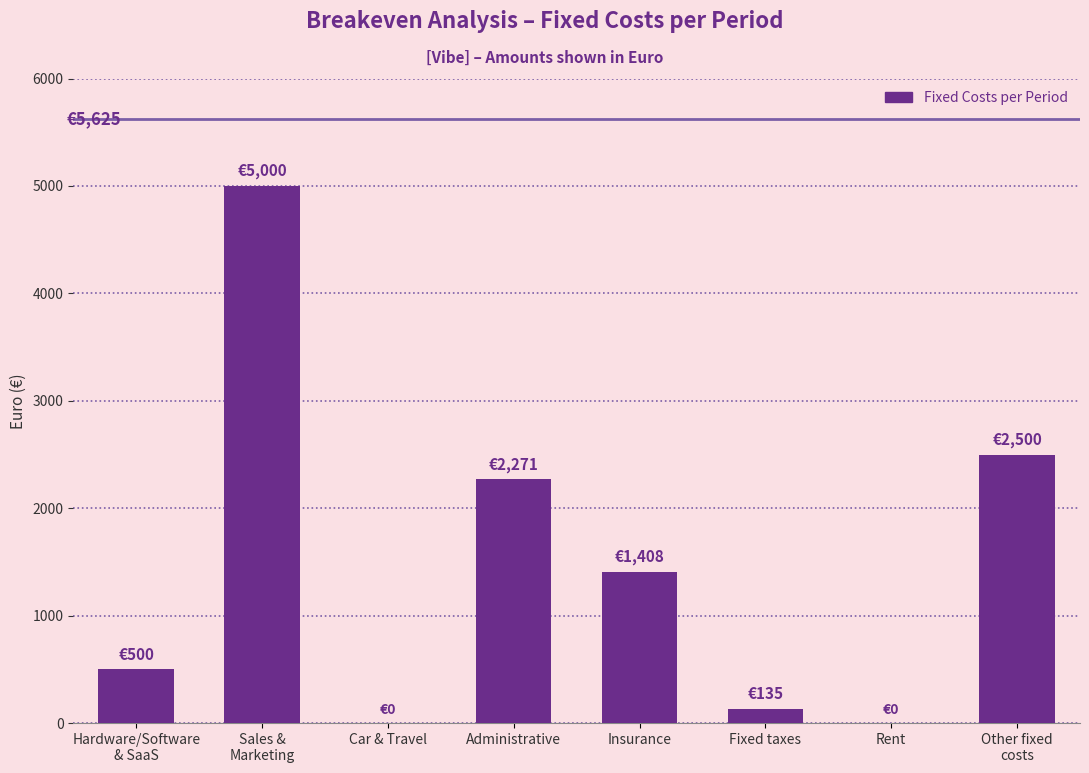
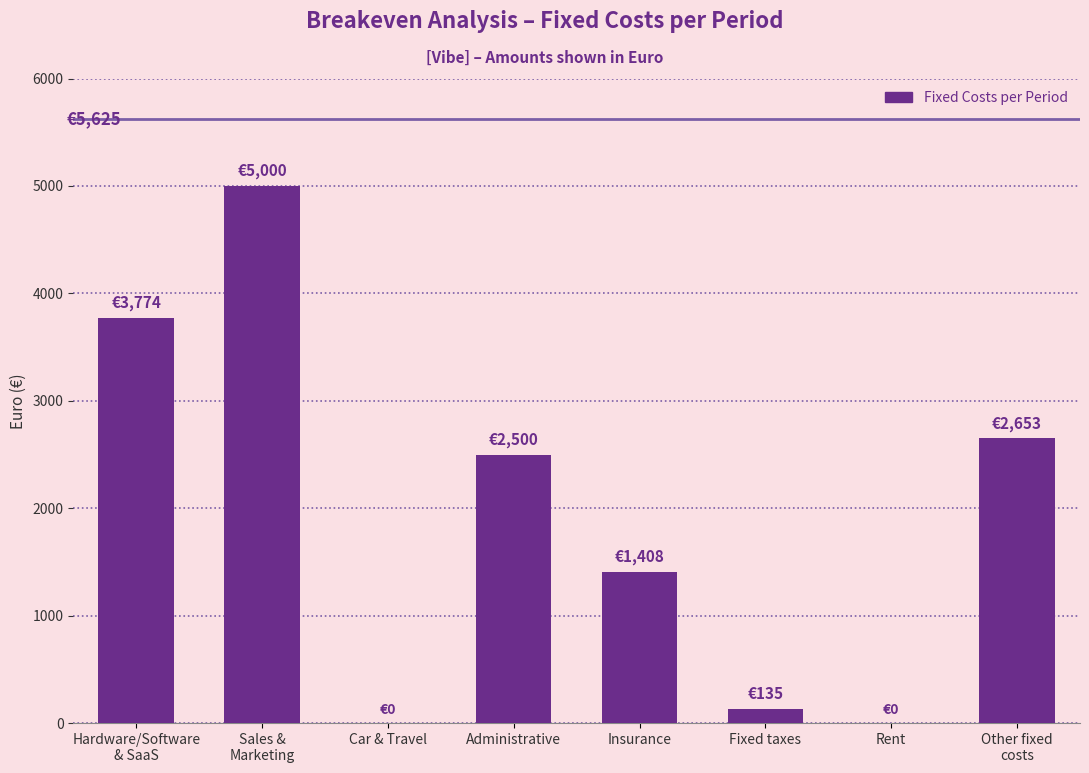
  {
-   "Hardware/Software & SaaS": "€500",
+   "Hardware/Software & SaaS": "€3,774",
    "Sales & Marketing": "€5,000",
    "Car & Travel": "€0",
-   "Administrative": "€2,271",
+   "Administrative": "€2,500",
    "Insurance": "€1,408",
    "Fixed taxes": "€135",
    "Rent": "€0",
-   "Other fixed costs": "€2,500"
+   "Other fixed costs": "€2,653"
  }
